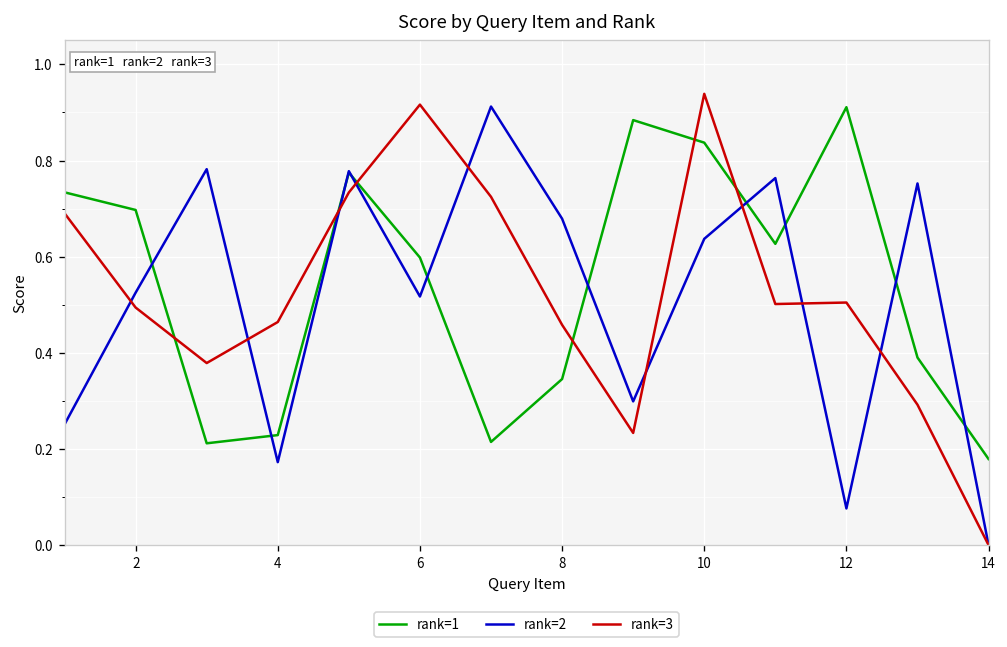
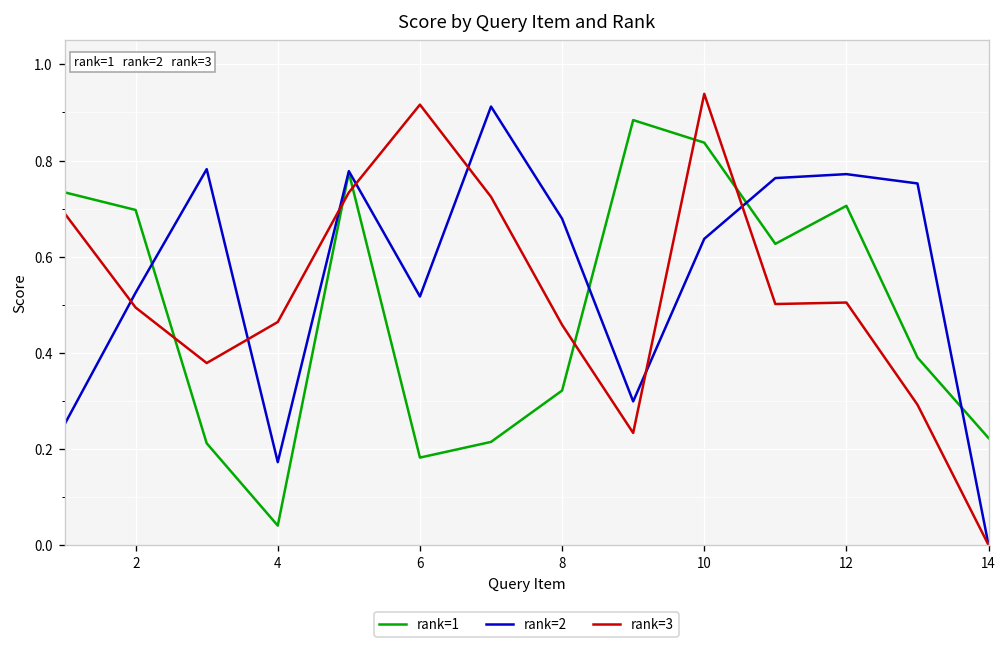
  {
    "rank=1": {
      "2": 0.70,
-     "4": 0.23,
-     "6": 0.60,
-     "8": 0.35,
+     "4": 0.04,
+     "6": 0.18,
+     "8": 0.32,
      "10": 0.84,
-     "12": 0.91,
-     "14": 0.18
+     "12": 0.71,
+     "14": 0.22
    },
    "rank=2": {
      "2": 0.53,
      "4": 0.17,
      "6": 0.52,
      "8": 0.68,
      "10": 0.64,
-     "12": 0.08
+     "12": 0.77
    },
    "rank=3": {
      "2": 0.49,
      "4": 0.46,
      "6": 0.92,
      "8": 0.46,
      "10": 0.94,
      "12": 0.50
    }
  }
